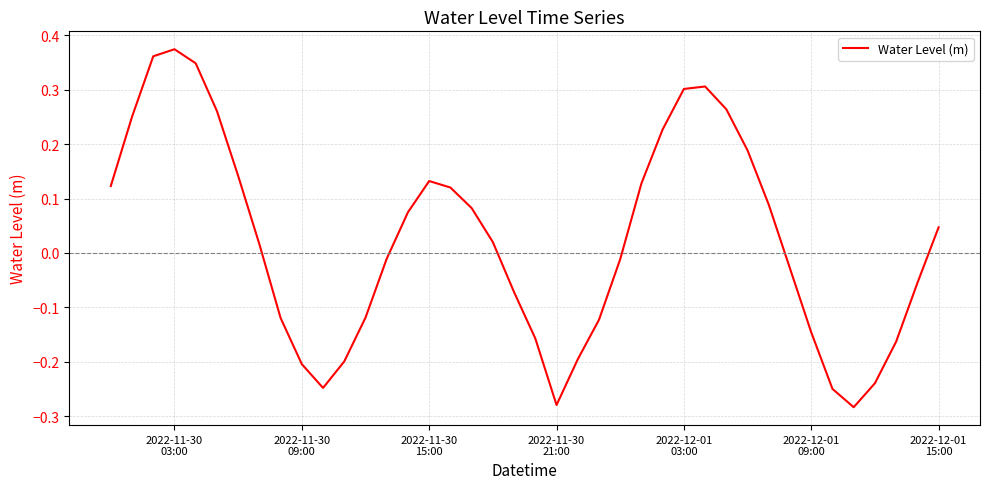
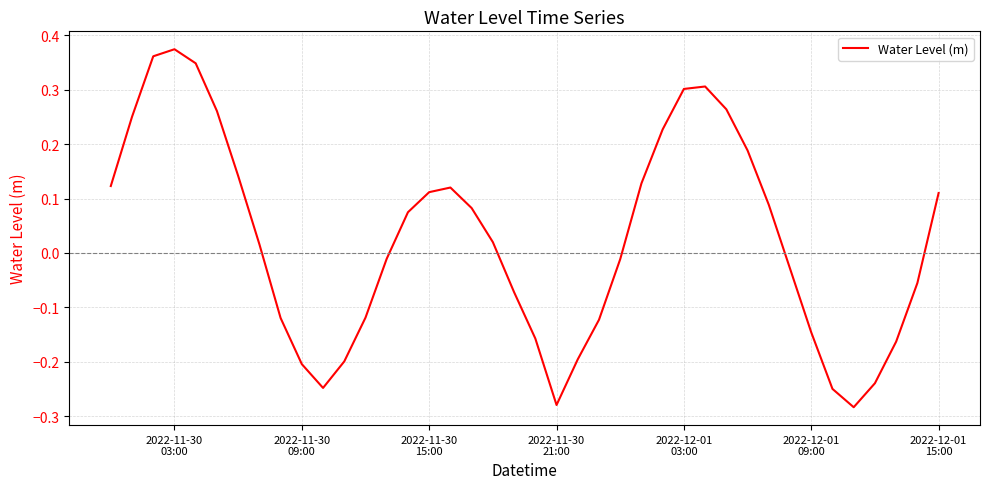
  {
    "2022-11-30 03:00": 0.37,
    "2022-11-30 09:00": -0.20,
-   "2022-11-30 15:00": 0.13,
+   "2022-11-30 15:00": 0.11,
    "2022-11-30 21:00": -0.28,
    "2022-12-01 03:00": 0.30,
    "2022-12-01 09:00": -0.15,
-   "2022-12-01 15:00": 0.05
+   "2022-12-01 15:00": 0.11
  }
